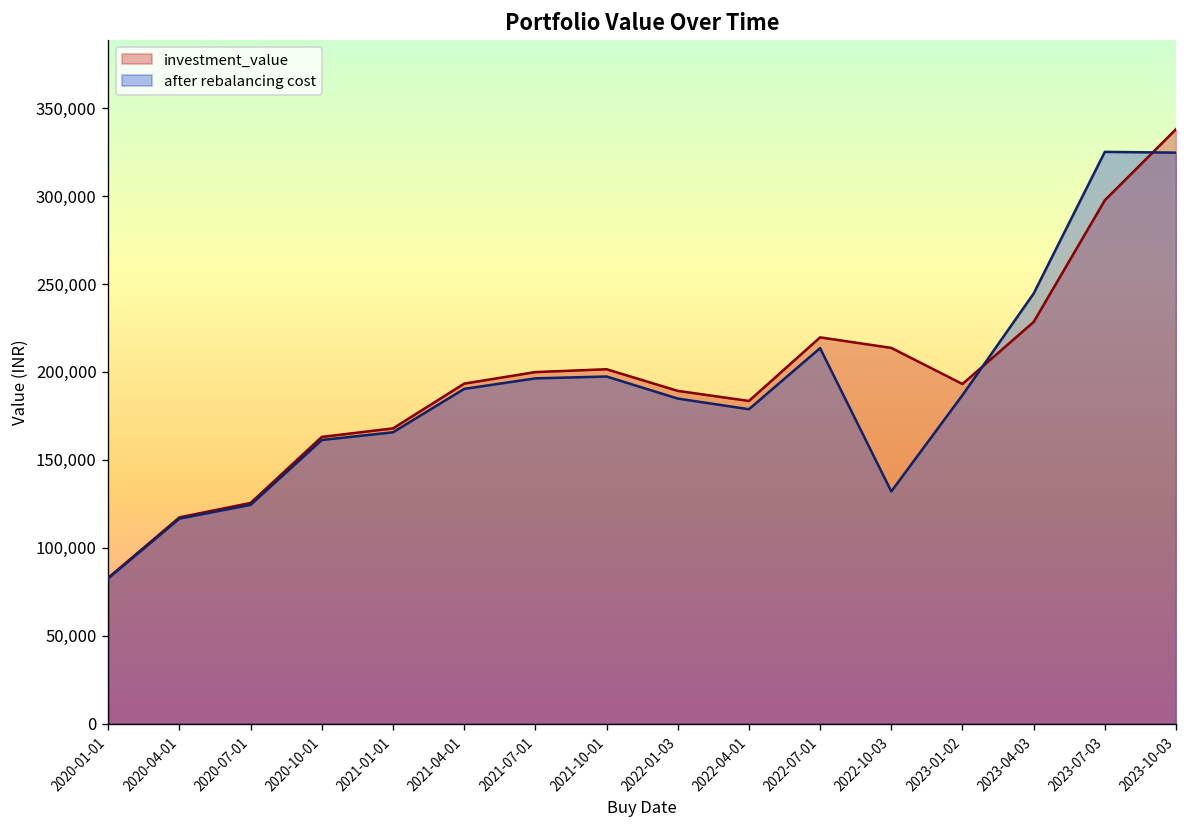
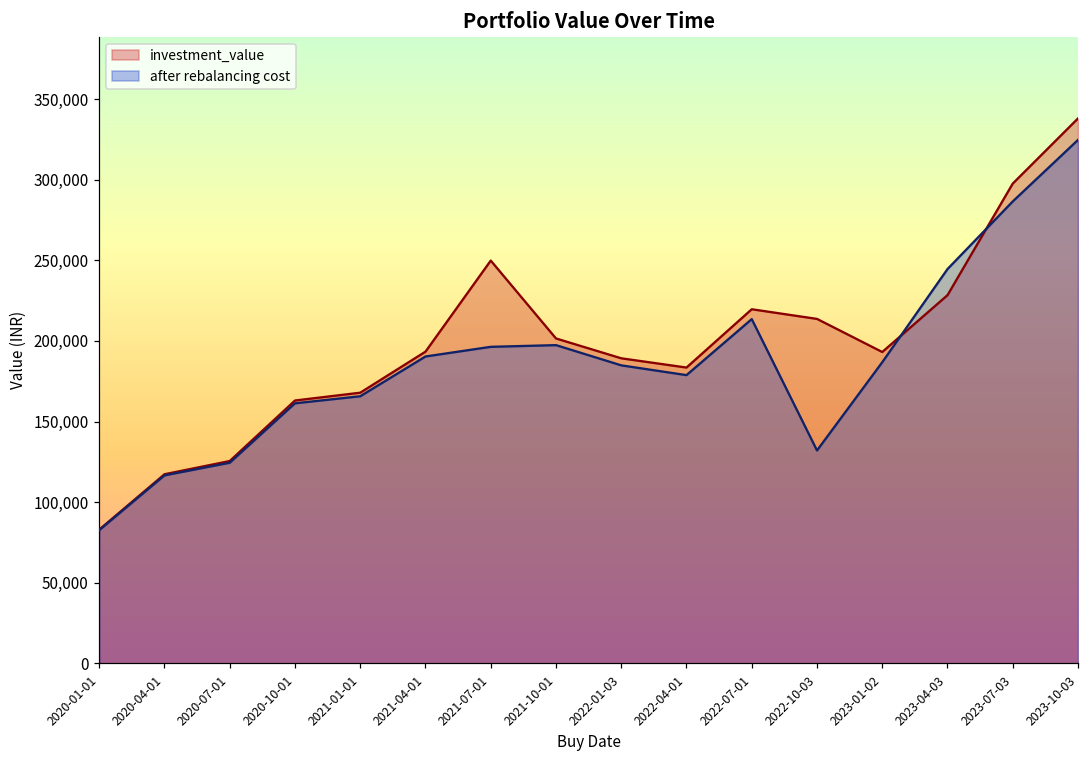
  {
    "investment_value": {
      "2021-01-01": "168,000",
      "2021-04-01": "193,000",
-     "2021-07-01": "200,000",
+     "2021-07-01": "250,000",
      "2021-10-01": "202,000",
      "2022-01-03": "189,000",
      "2022-04-01": "183,000",
      "2022-07-01": "220,000",
      "2022-10-03": "214,000",
      "2023-01-02": "193,000",
      "2023-04-03": "228,000",
      "2023-07-03": "298,000",
      "2023-10-03": "338,000"
    },
    "after rebalancing cost": {
      "2021-01-01": "166,000",
      "2021-04-01": "190,000",
      "2021-07-01": "196,000",
      "2021-10-01": "197,000",
      "2022-01-03": "185,000",
      "2022-04-01": "179,000",
      "2022-07-01": "214,000",
      "2022-10-03": "132,000",
      "2023-01-02": "187,000",
      "2023-04-03": "245,000",
-     "2023-07-03": "325,000",
+     "2023-07-03": "287,000",
      "2023-10-03": "325,000"
    }
  }
